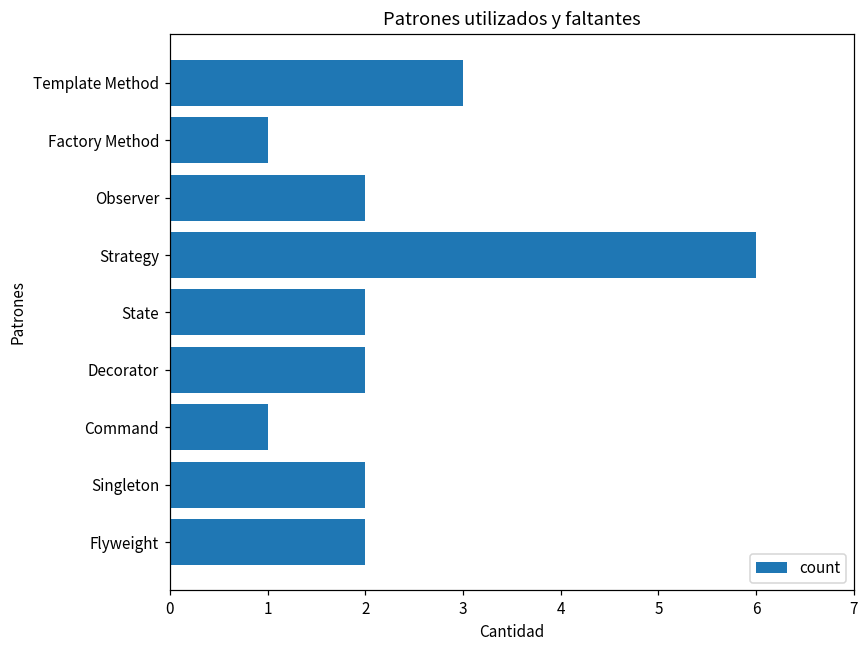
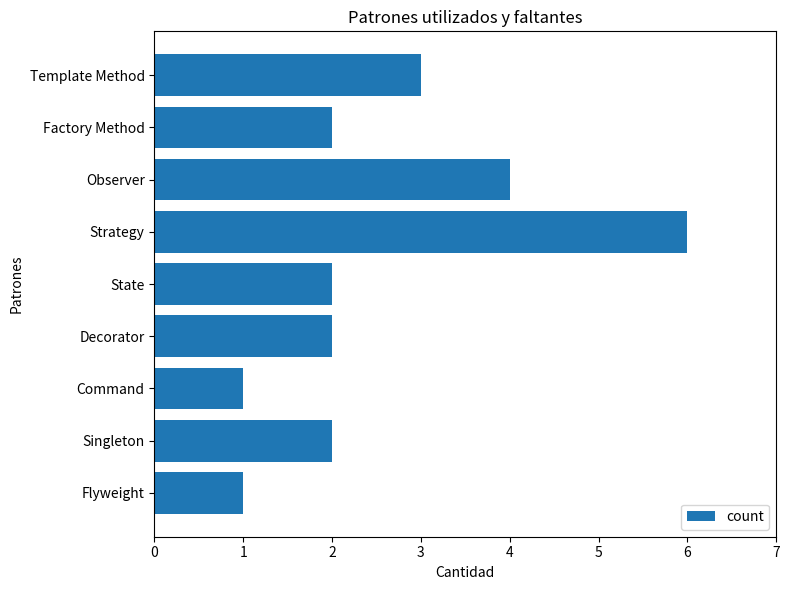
  {
    "Template Method": 3,
-   "Factory Method": 1,
-   "Observer": 2,
+   "Factory Method": 2,
+   "Observer": 4,
    "Strategy": 6,
    "State": 2,
    "Decorator": 2,
    "Command": 1,
    "Singleton": 2,
-   "Flyweight": 2
+   "Flyweight": 1
  }
